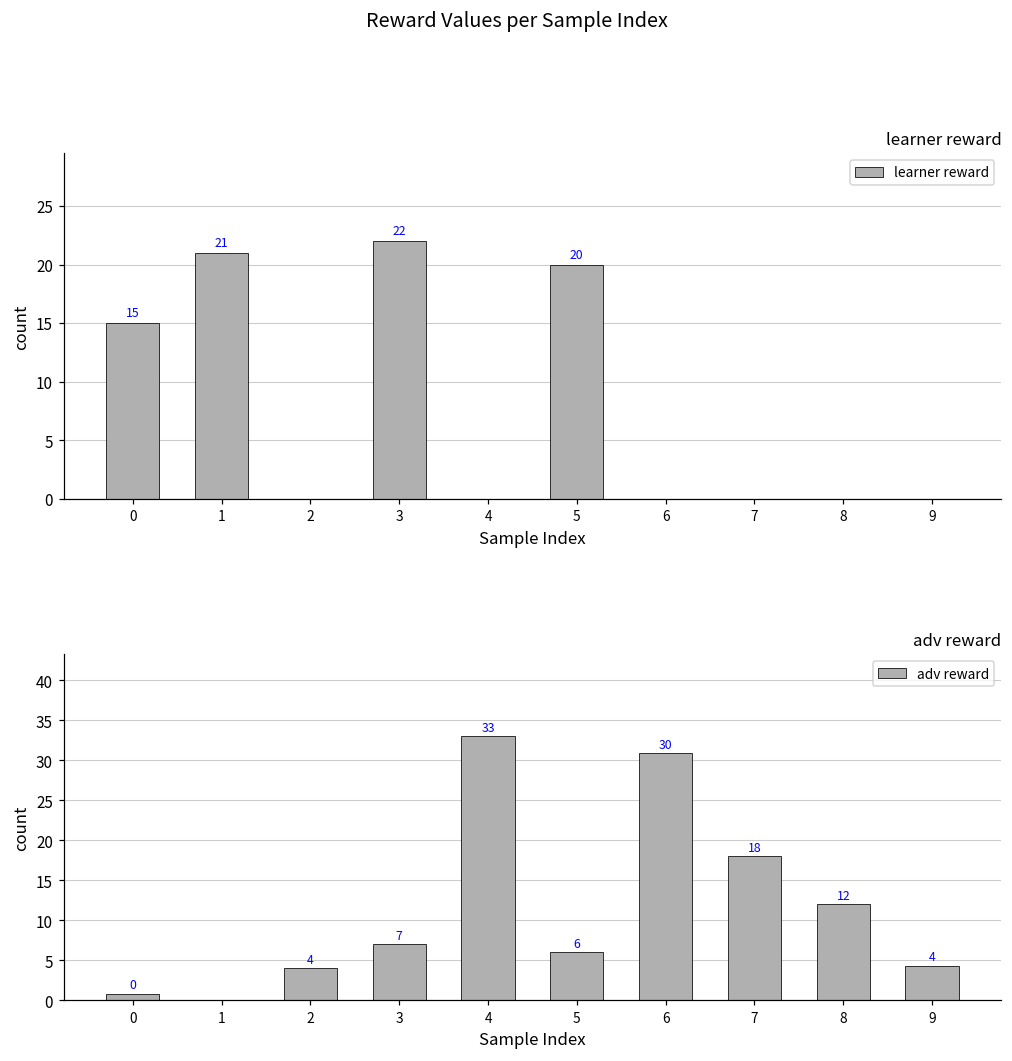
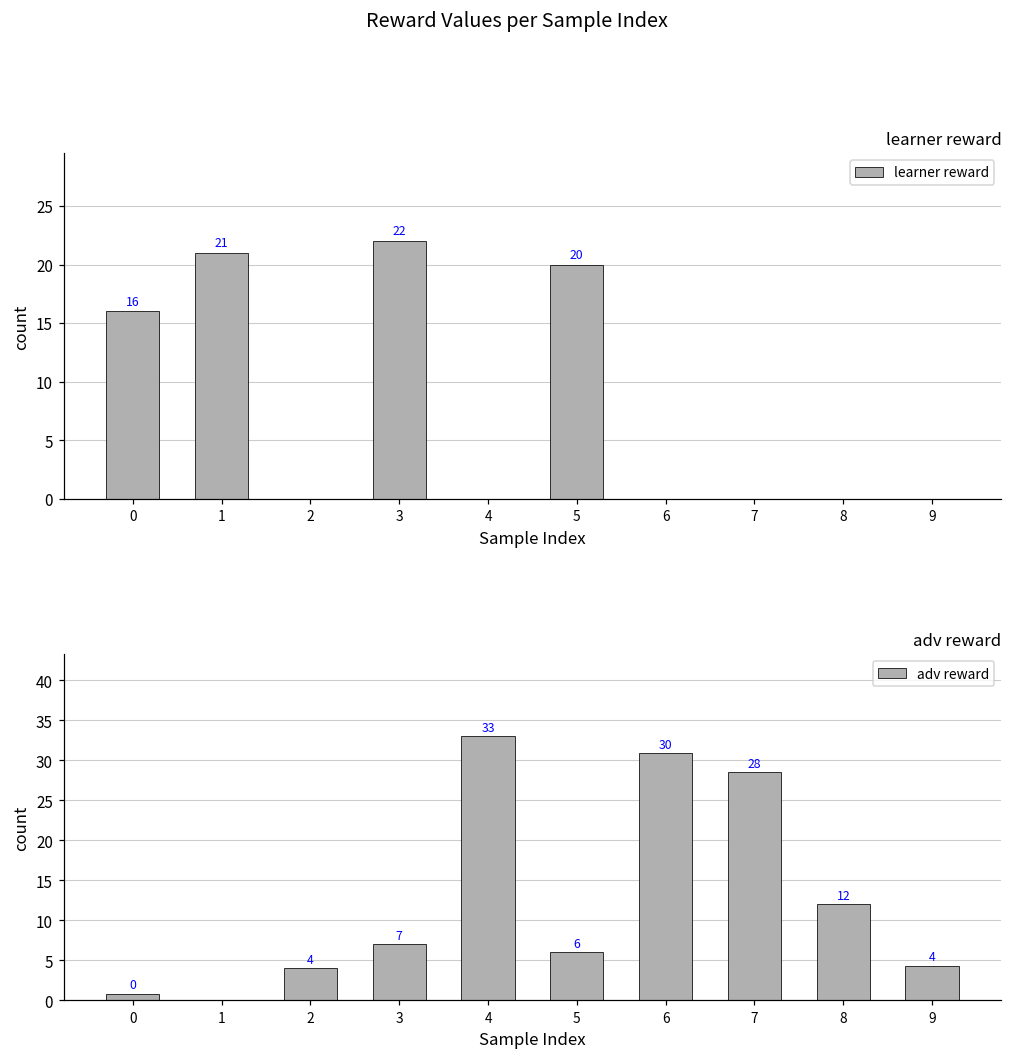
  {
    "learner reward": {
-     "0": 15,
+     "0": 16,
      "1": 21,
      "3": 22,
      "5": 20
    },
    "adv reward": {
      "2": 4,
      "3": 7,
      "4": 33,
      "5": 6,
-     "7": 18,
+     "7": 28,
      "8": 12,
      "9": 4
    }
  }
